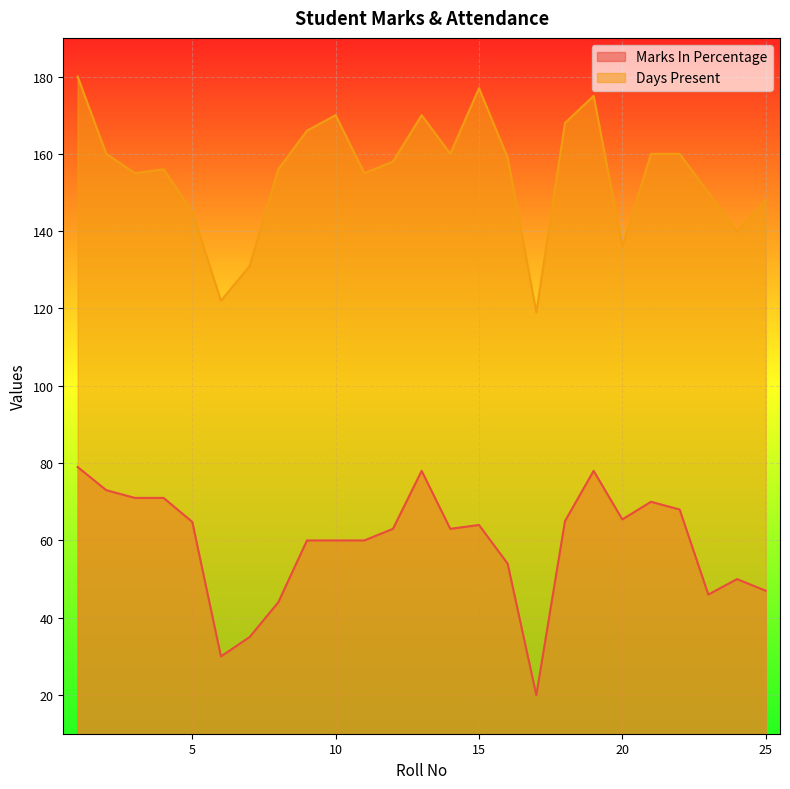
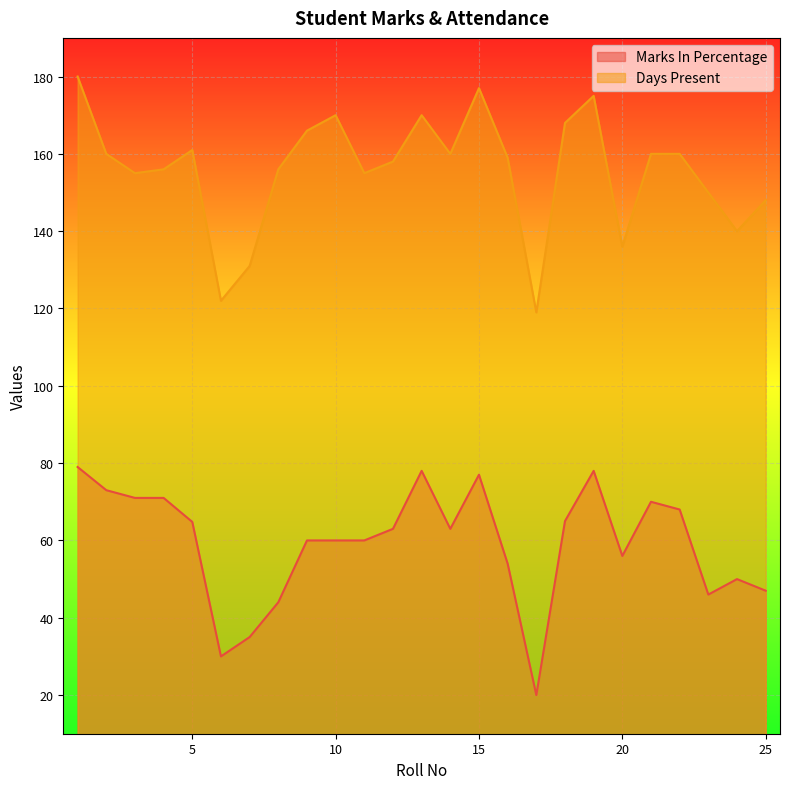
  {
    "Marks In Percentage": {
      "5": 65,
      "10": 60,
-     "15": 64,
-     "20": 65,
+     "15": 77,
+     "20": 56,
      "25": 47
    },
    "Days Present": {
-     "5": 145,
+     "5": 161,
      "10": 170,
      "15": 177,
      "20": 136,
      "25": 148
    }
  }
